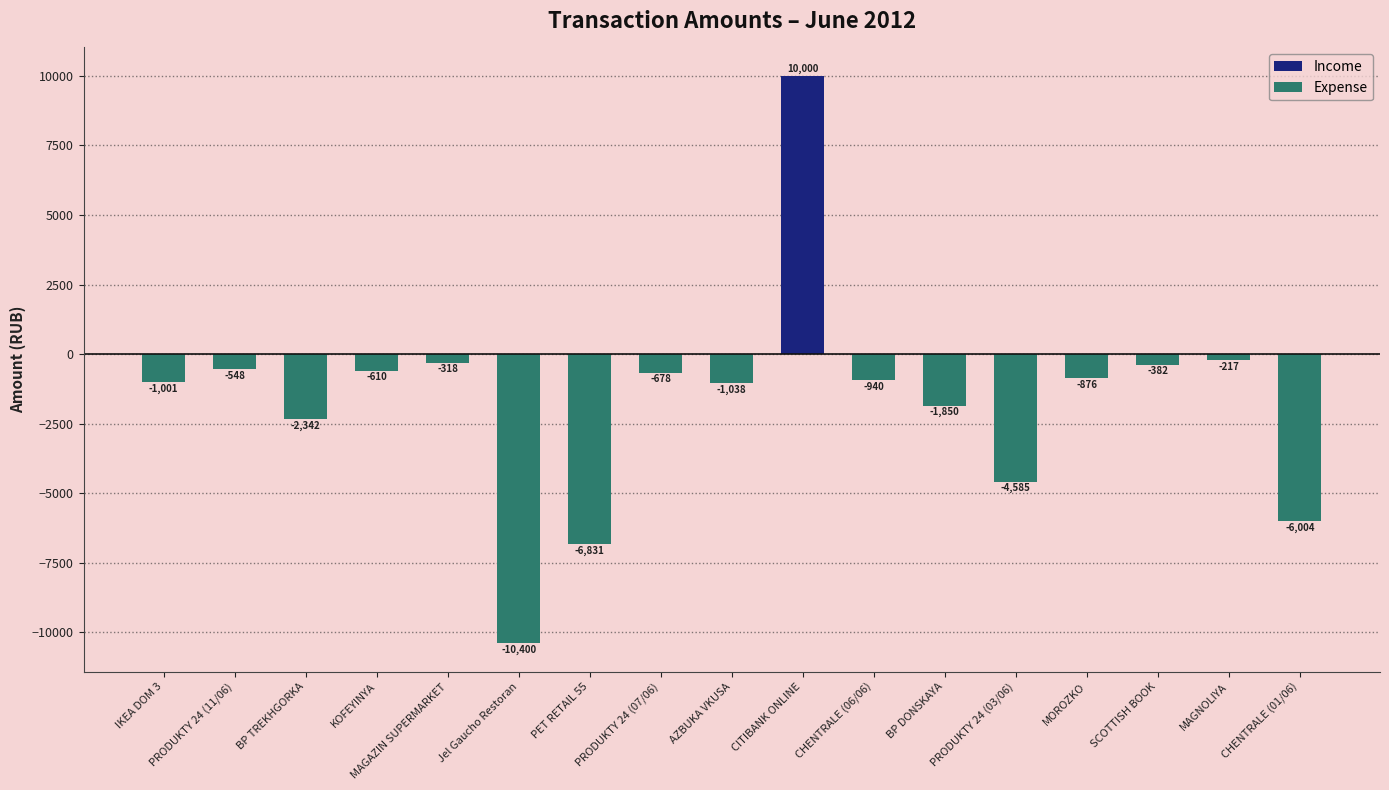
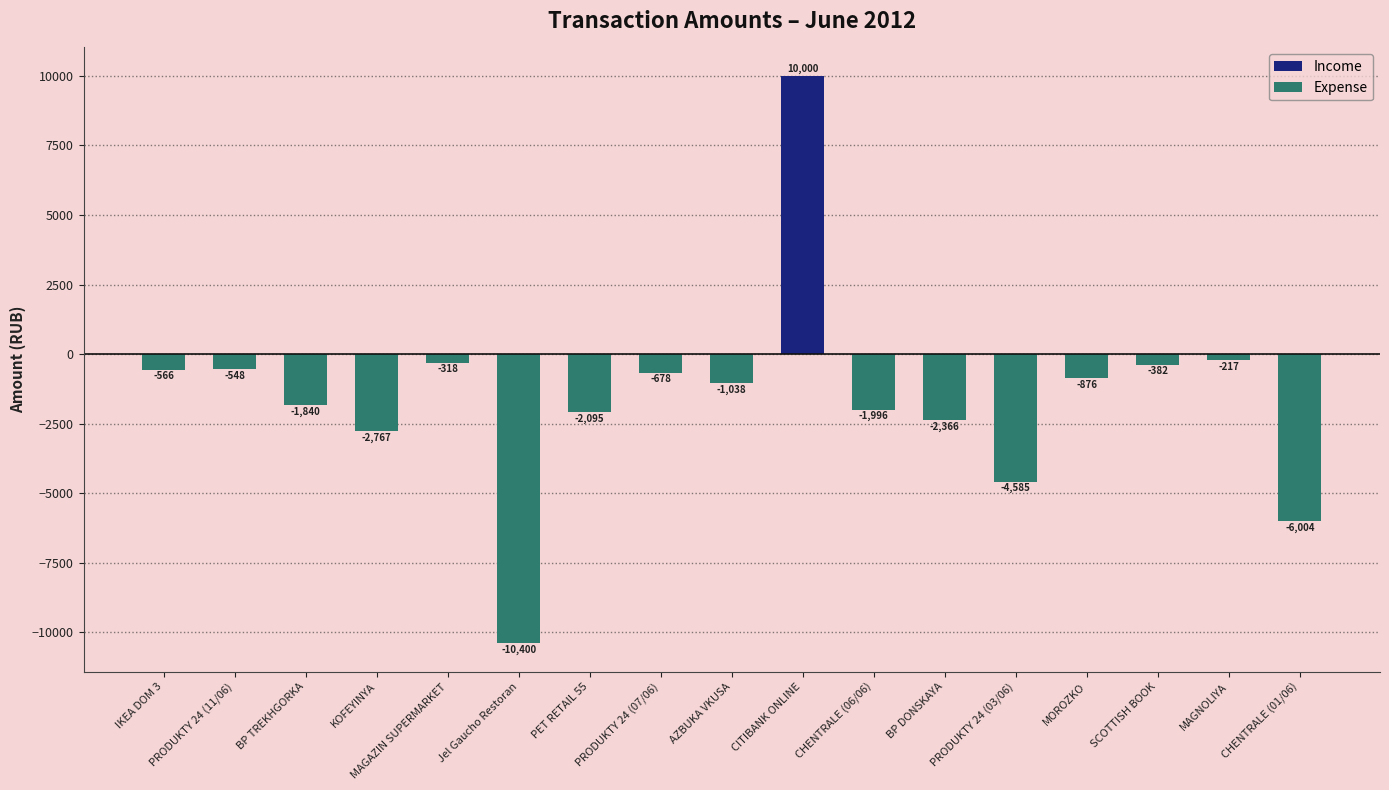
  {
-   "IKEA DOM 3": "-1,001",
+   "IKEA DOM 3": "-566",
    "PRODUKTY 24 (11/06)": "-548",
-   "BP TREKHGORKA": "-2,342",
-   "KOFEYINYA": "-610",
+   "BP TREKHGORKA": "-1,840",
+   "KOFEYINYA": "-2,767",
    "MAGAZIN SUPERMARKET": "-318",
    "Jel Gaucho Restoran": "-10,400",
-   "PET RETAIL 55": "-6,831",
+   "PET RETAIL 55": "-2,095",
    "PRODUKTY 24 (07/06)": "-678",
    "AZBUKA VKUSA": "-1,038",
    "CITIBANK ONLINE": "10,000",
-   "CHENTRALE (06/06)": "-940",
-   "BP DONSKAYA": "-1,850",
+   "CHENTRALE (06/06)": "-1,996",
+   "BP DONSKAYA": "-2,366",
    "PRODUKTY 24 (03/06)": "-4,585",
    "MOROZKO": "-876",
    "SCOTTISH BOOK": "-382",
    "MAGNOLIYA": "-217",
    "CHENTRALE (01/06)": "-6,004"
  }
